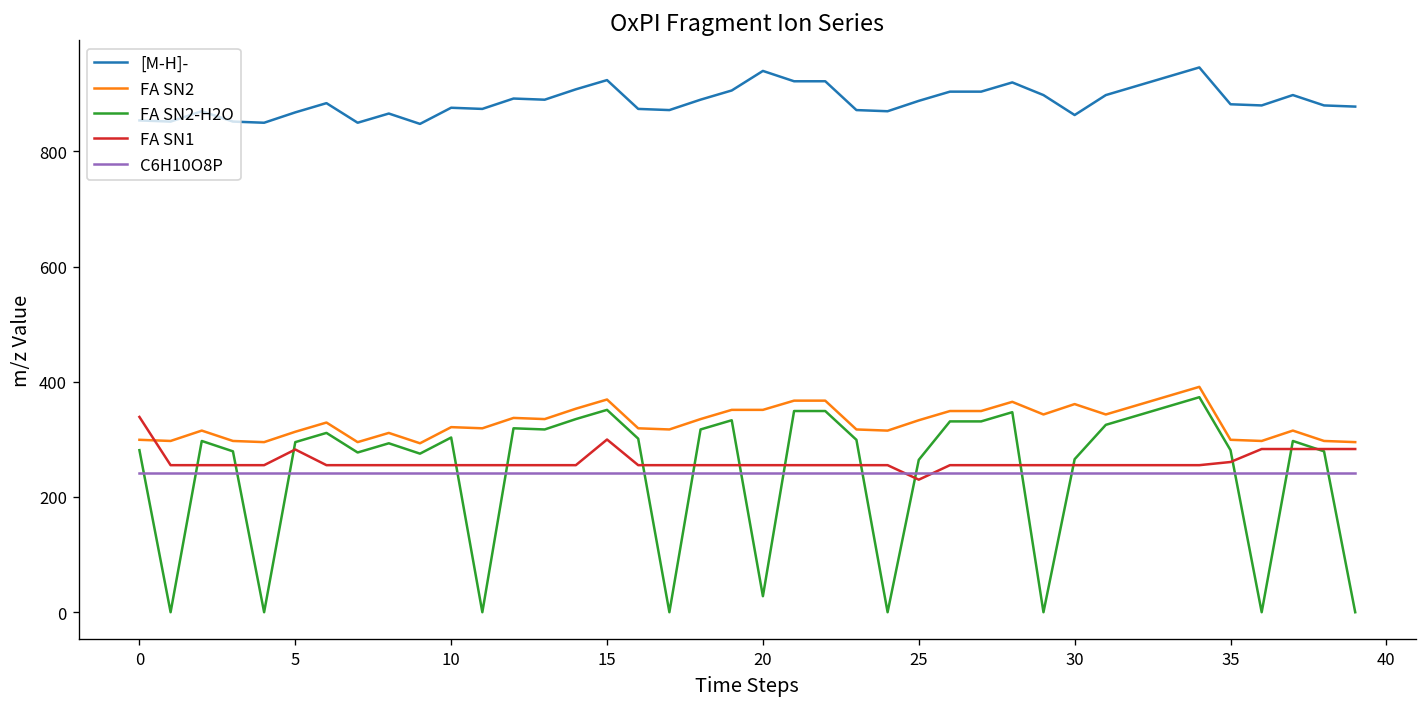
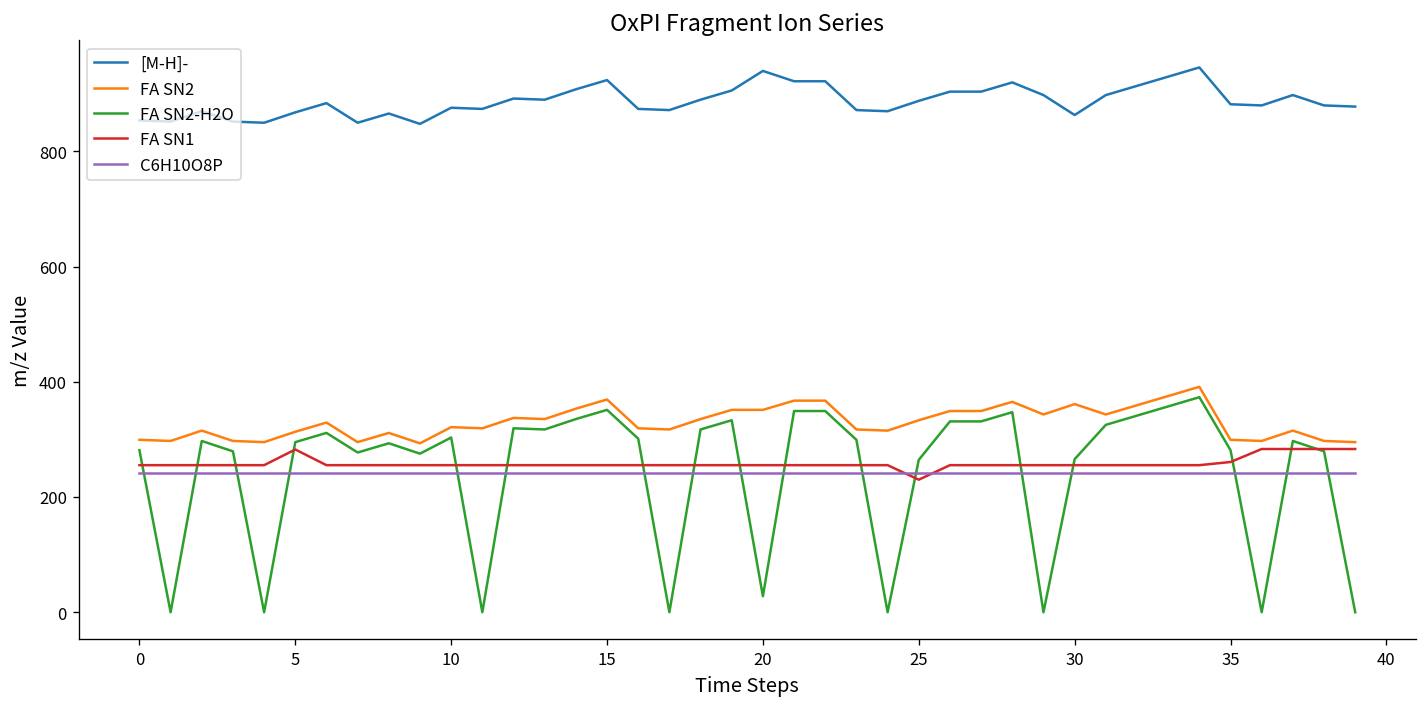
  {
    "[M-H]-": {
      "5": 870,
      "10": 880,
      "15": 920,
      "20": 940,
      "25": 890,
      "30": 860,
      "35": 880
    },
    "FA SN2": {
      "0": 300,
      "5": 310,
      "10": 320,
      "15": 370,
      "20": 350,
      "25": 330,
      "30": 360,
      "35": 300
    },
    "FA SN2-H2O": {
      "0": 280,
      "5": 300,
      "10": 300,
      "15": 350,
      "20": 30,
      "25": 260,
      "30": 270,
      "35": 280
    },
    "FA SN1": {
-     "0": 340,
+     "0": 260,
      "5": 280,
      "10": 260,
-     "15": 300,
+     "15": 260,
      "20": 260,
      "25": 230,
      "30": 260,
      "35": 260
    },
    "C6H10O8P": {
      "0": 240,
      "5": 240,
      "10": 240,
      "15": 240,
      "20": 240,
      "25": 240,
      "30": 240,
      "35": 240
    }
  }
